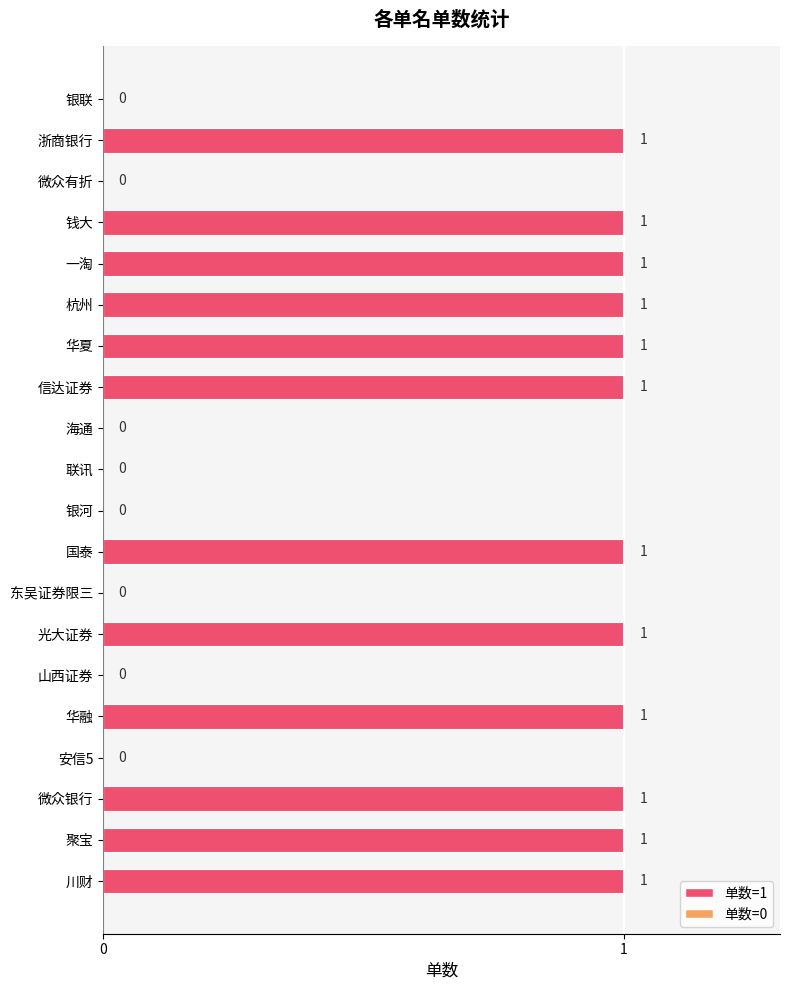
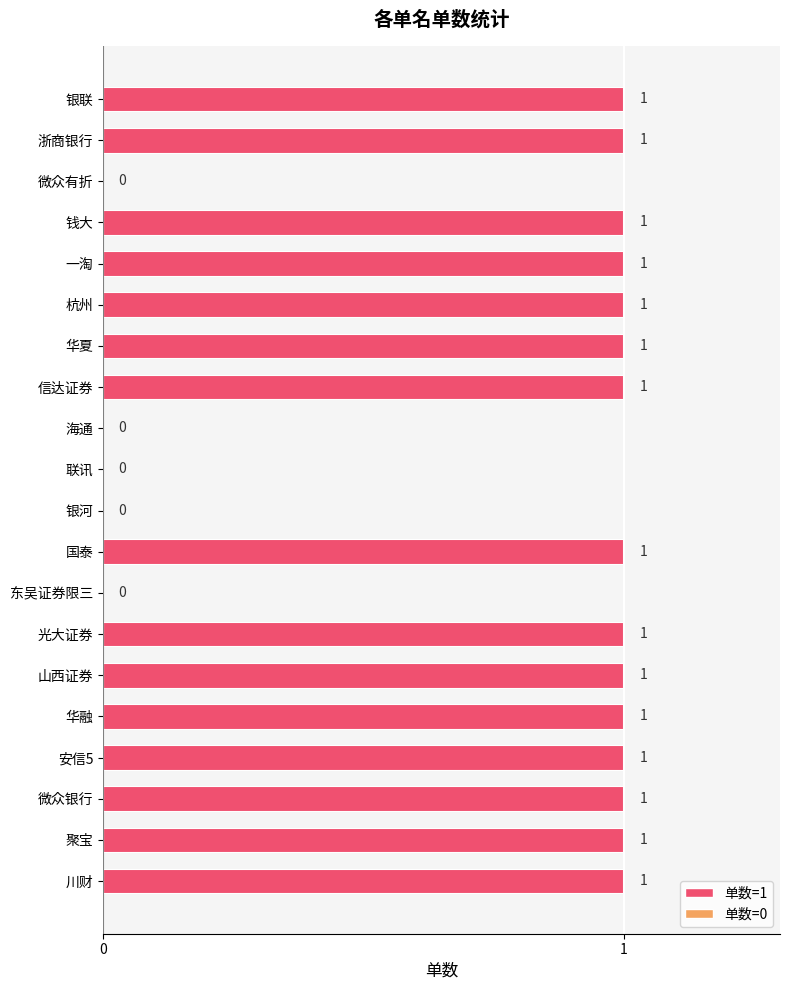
  {
-   "银联": 0,
+   "银联": 1,
    "浙商银行": 1,
    "微众有折": 0,
    "钱大": 1,
    "一淘": 1,
    "杭州": 1,
    "华夏": 1,
    "信达证券": 1,
    "海通": 0,
    "联讯": 0,
    "银河": 0,
    "国泰": 1,
    "东吴证券限三": 0,
    "光大证券": 1,
-   "山西证券": 0,
+   "山西证券": 1,
    "华融": 1,
-   "安信5": 0,
+   "安信5": 1,
    "微众银行": 1,
    "聚宝": 1,
    "川财": 1
  }
